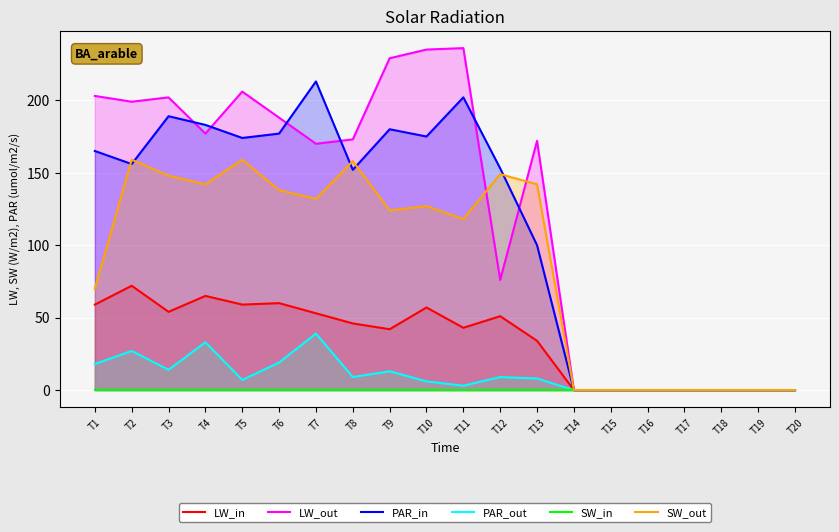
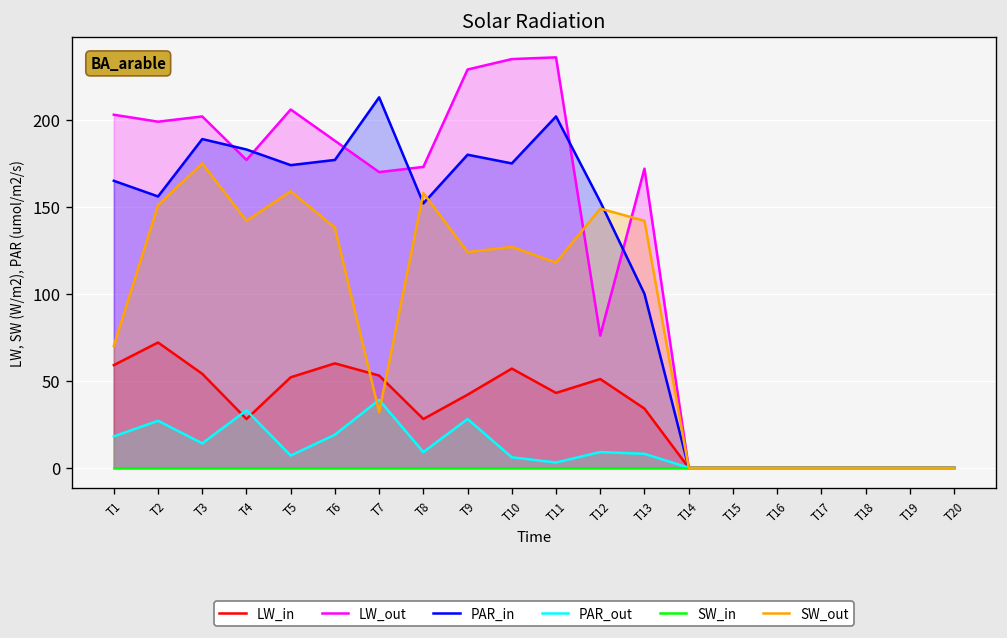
  {
    "LW_in": {
      "T1": 59,
      "T2": 72,
      "T3": 54,
-     "T4": 65,
-     "T5": 59,
+     "T4": 28,
+     "T5": 52,
      "T6": 60,
      "T7": 53,
-     "T8": 46,
+     "T8": 28,
      "T9": 42,
      "T10": 57,
      "T11": 43,
      "T12": 51,
      "T13": 34
    },
    "LW_out": {
      "T1": 203,
      "T2": 199,
      "T3": 202,
      "T4": 177,
      "T5": 206,
      "T6": 188,
      "T7": 170,
      "T8": 173,
      "T9": 229,
      "T10": 235,
      "T11": 236,
      "T12": 76,
      "T13": 172
    },
    "PAR_in": {
      "T1": 165,
      "T2": 156,
      "T3": 189,
      "T4": 183,
      "T5": 174,
      "T6": 177,
      "T7": 213,
      "T8": 152,
      "T9": 180,
      "T10": 175,
      "T11": 202,
      "T12": 153,
      "T13": 100
    },
    "PAR_out": {
      "T1": 18,
      "T2": 27,
      "T3": 14,
      "T4": 33,
      "T5": 7,
      "T6": 19,
      "T7": 39,
      "T8": 9,
-     "T9": 13,
+     "T9": 28,
      "T10": 6,
      "T11": 3,
      "T12": 9,
      "T13": 8
    },
    "SW_in": {
      "T1": 0,
      "T2": 0,
      "T3": 0,
      "T4": 0,
      "T5": 0,
      "T6": 0,
      "T7": 0,
      "T8": 0,
      "T9": 0,
      "T10": 0,
      "T11": 0,
      "T12": 0,
      "T13": 0
    },
    "SW_out": {
      "T1": 70,
-     "T2": 159,
-     "T3": 148,
+     "T2": 151,
+     "T3": 175,
      "T4": 142,
      "T5": 159,
      "T6": 138,
-     "T7": 132,
+     "T7": 32,
      "T8": 158,
      "T9": 124,
      "T10": 127,
      "T11": 118,
      "T12": 149,
      "T13": 142
    }
  }
